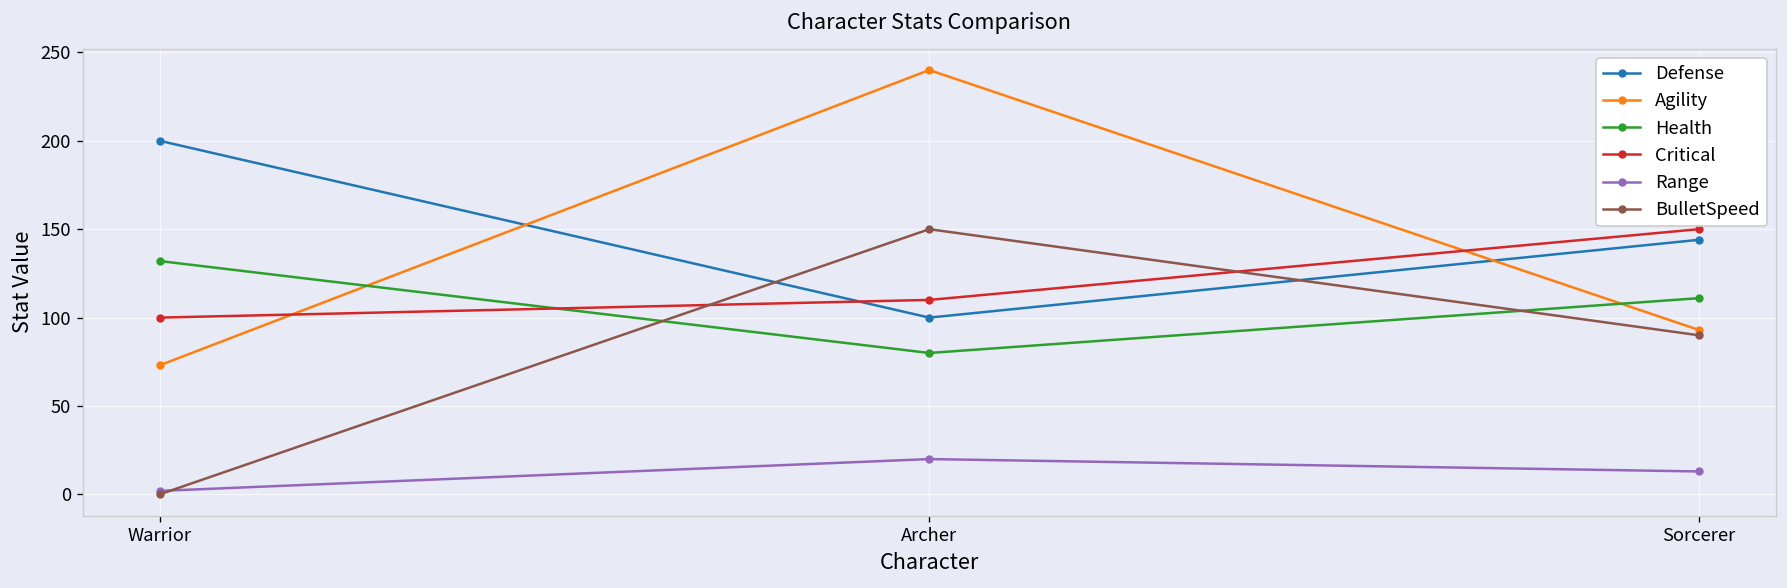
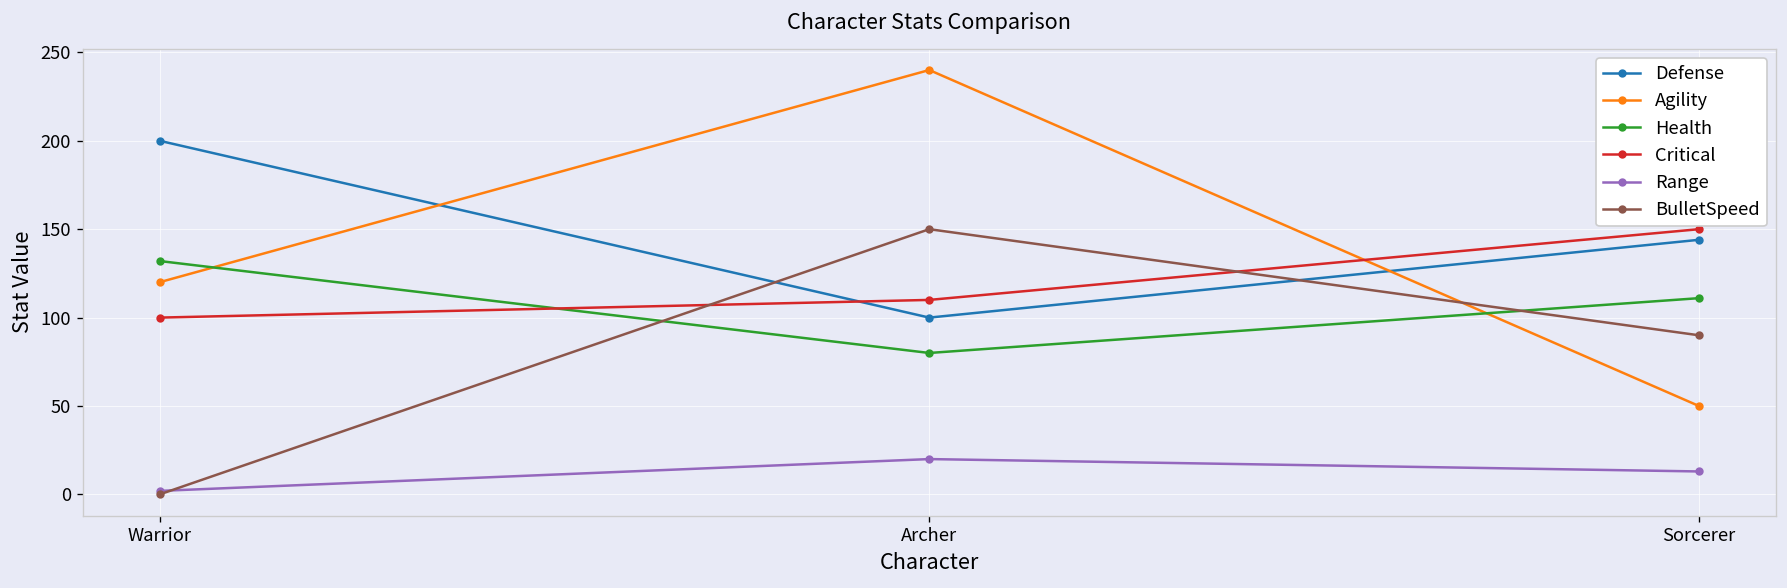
  {
    "Defense": {
      "Warrior": 200,
      "Archer": 100
    },
    "Agility": {
-     "Warrior": 73,
+     "Warrior": 120,
      "Archer": 240,
-     "Sorcerer": 93
+     "Sorcerer": 50
    },
    "Health": {
      "Warrior": 132,
      "Archer": 80,
      "Sorcerer": 111
    },
    "Critical": {
      "Warrior": 100,
      "Archer": 110
    },
    "Range": {
      "Warrior": 2,
      "Archer": 20,
      "Sorcerer": 13
    },
    "BulletSpeed": {
      "Warrior": 0,
      "Archer": 150,
      "Sorcerer": 90
    }
  }
